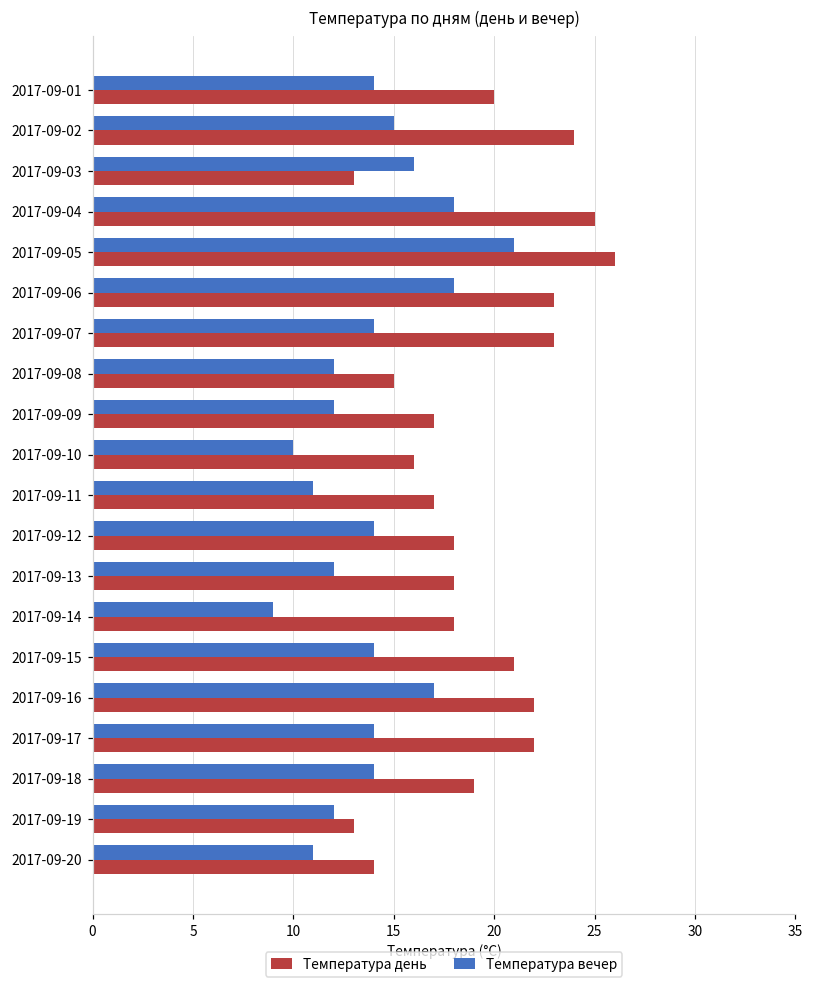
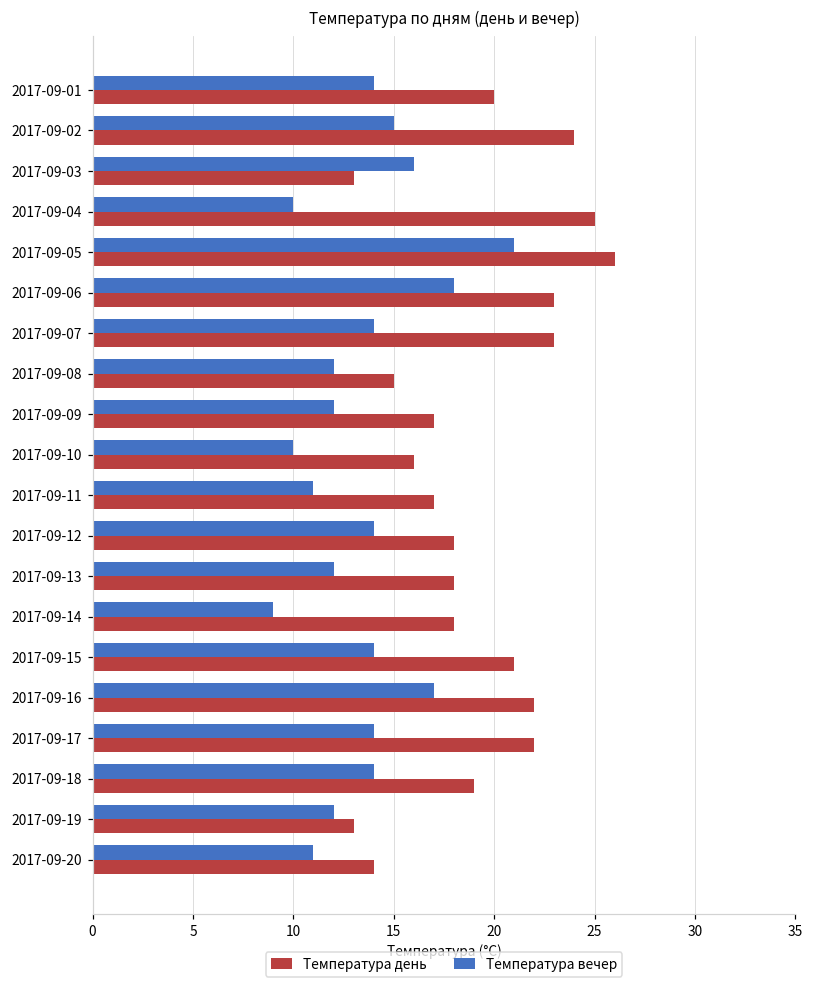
  {
    "Температура день": {
      "2017-09-01": 20,
      "2017-09-02": 24,
      "2017-09-03": 13,
      "2017-09-04": 25,
      "2017-09-05": 26,
      "2017-09-06": 23,
      "2017-09-07": 23,
      "2017-09-08": 15,
      "2017-09-09": 17,
      "2017-09-10": 16,
      "2017-09-11": 17,
      "2017-09-12": 18,
      "2017-09-13": 18,
      "2017-09-14": 18,
      "2017-09-15": 21,
      "2017-09-16": 22,
      "2017-09-17": 22,
      "2017-09-18": 19,
      "2017-09-19": 13,
      "2017-09-20": 14
    },
    "Температура вечер": {
      "2017-09-01": 14,
      "2017-09-02": 15,
      "2017-09-03": 16,
-     "2017-09-04": 18,
+     "2017-09-04": 10,
      "2017-09-05": 21,
      "2017-09-06": 18,
      "2017-09-07": 14,
      "2017-09-08": 12,
      "2017-09-09": 12,
      "2017-09-10": 10,
      "2017-09-11": 11,
      "2017-09-12": 14,
      "2017-09-13": 12,
      "2017-09-14": 9,
      "2017-09-15": 14,
      "2017-09-16": 17,
      "2017-09-17": 14,
      "2017-09-18": 14,
      "2017-09-19": 12,
      "2017-09-20": 11
    }
  }
